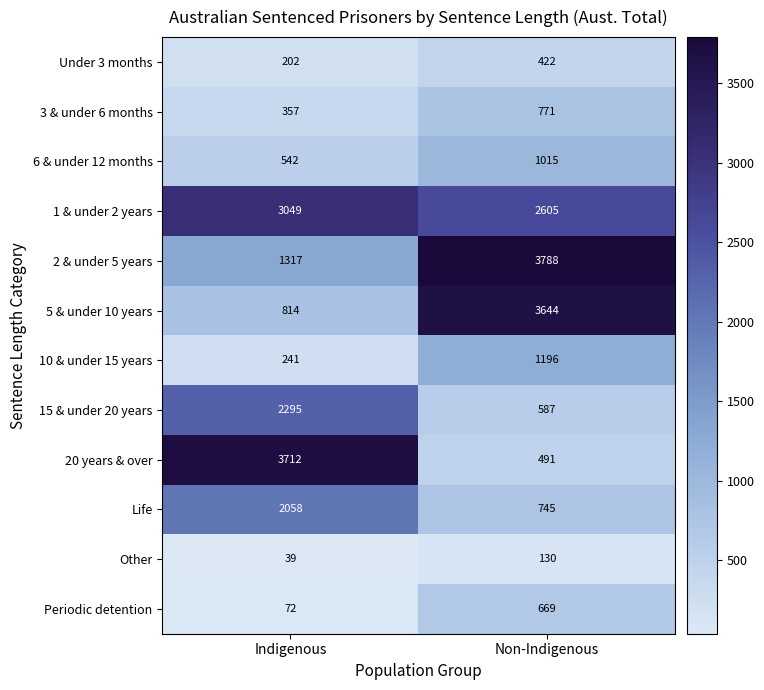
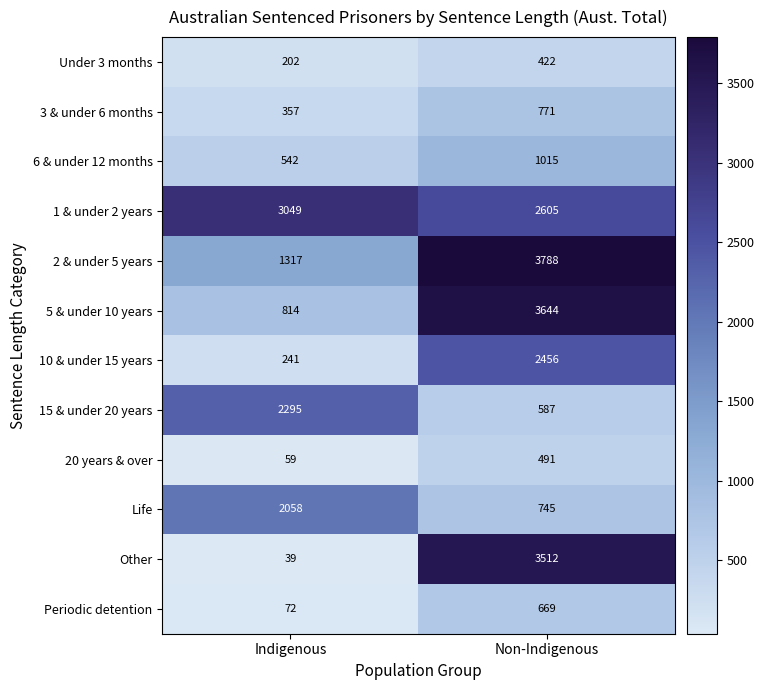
  {
    "Under 3 months": {
      "Indigenous": 202,
      "Non-Indigenous": 422
    },
    "3 & under 6 months": {
      "Indigenous": 357,
      "Non-Indigenous": 771
    },
    "6 & under 12 months": {
      "Indigenous": 542,
      "Non-Indigenous": 1015
    },
    "1 & under 2 years": {
      "Indigenous": 3049,
      "Non-Indigenous": 2605
    },
    "2 & under 5 years": {
      "Indigenous": 1317,
      "Non-Indigenous": 3788
    },
    "5 & under 10 years": {
      "Indigenous": 814,
      "Non-Indigenous": 3644
    },
    "10 & under 15 years": {
      "Indigenous": 241,
-     "Non-Indigenous": 1196
+     "Non-Indigenous": 2456
    },
    "15 & under 20 years": {
      "Indigenous": 2295,
      "Non-Indigenous": 587
    },
    "20 years & over": {
-     "Indigenous": 3712,
+     "Indigenous": 59,
      "Non-Indigenous": 491
    },
    "Life": {
      "Indigenous": 2058,
      "Non-Indigenous": 745
    },
    "Other": {
      "Indigenous": 39,
-     "Non-Indigenous": 130
+     "Non-Indigenous": 3512
    },
    "Periodic detention": {
      "Indigenous": 72,
      "Non-Indigenous": 669
    }
  }
